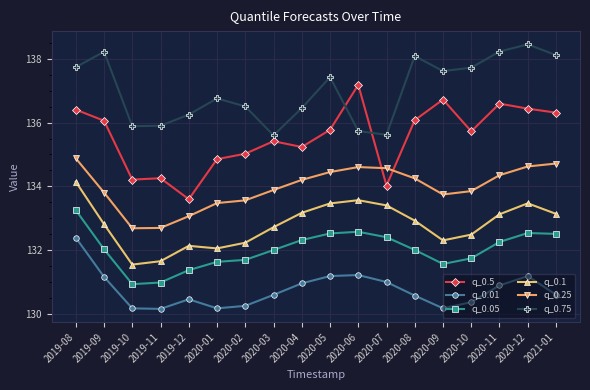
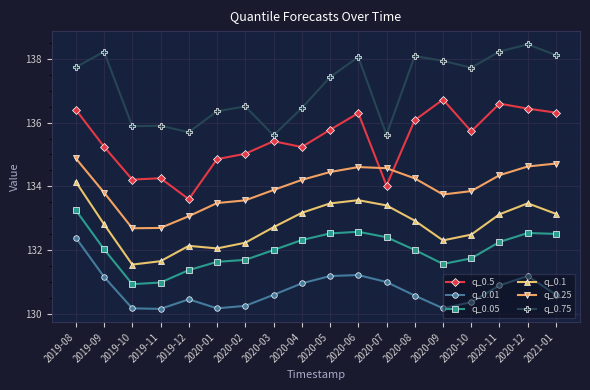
  {
    "q_0.5": {
      "2019-08": 136.4,
-     "2019-09": 136.1,
+     "2019-09": 135.2,
      "2019-10": 134.2,
      "2019-11": 134.3,
      "2019-12": 133.6,
      "2020-01": 134.9,
      "2020-02": 135.0,
      "2020-03": 135.4,
      "2020-04": 135.2,
      "2020-05": 135.8,
-     "2020-06": 137.2,
+     "2020-06": 136.3,
      "2020-07": 134.0,
      "2020-08": 136.1,
      "2020-09": 136.7,
      "2020-10": 135.7,
      "2020-11": 136.6,
      "2020-12": 136.4,
      "2021-01": 136.3
    },
    "q_0.75": {
      "2019-08": 137.7,
      "2019-09": 138.2,
      "2019-10": 135.9,
      "2019-11": 135.9,
-     "2019-12": 136.2,
-     "2020-01": 136.8,
+     "2019-12": 135.7,
+     "2020-01": 136.4,
      "2020-02": 136.5,
      "2020-03": 135.6,
      "2020-04": 136.5,
      "2020-05": 137.4,
-     "2020-06": 135.7,
+     "2020-06": 138.1,
      "2020-07": 135.6,
      "2020-08": 138.1,
-     "2020-09": 137.6,
+     "2020-09": 137.9,
      "2020-10": 137.7,
      "2020-11": 138.2,
      "2020-12": 138.5,
      "2021-01": 138.1
    }
  }
